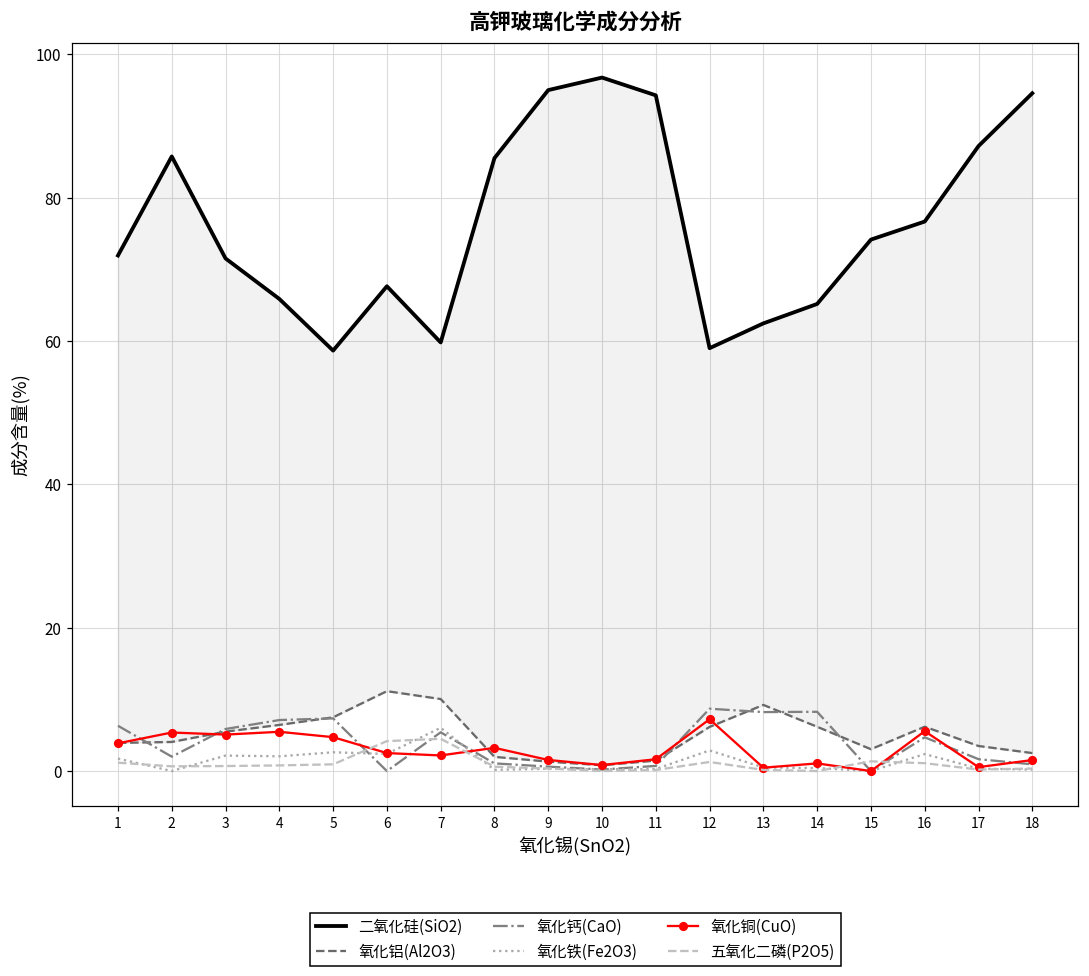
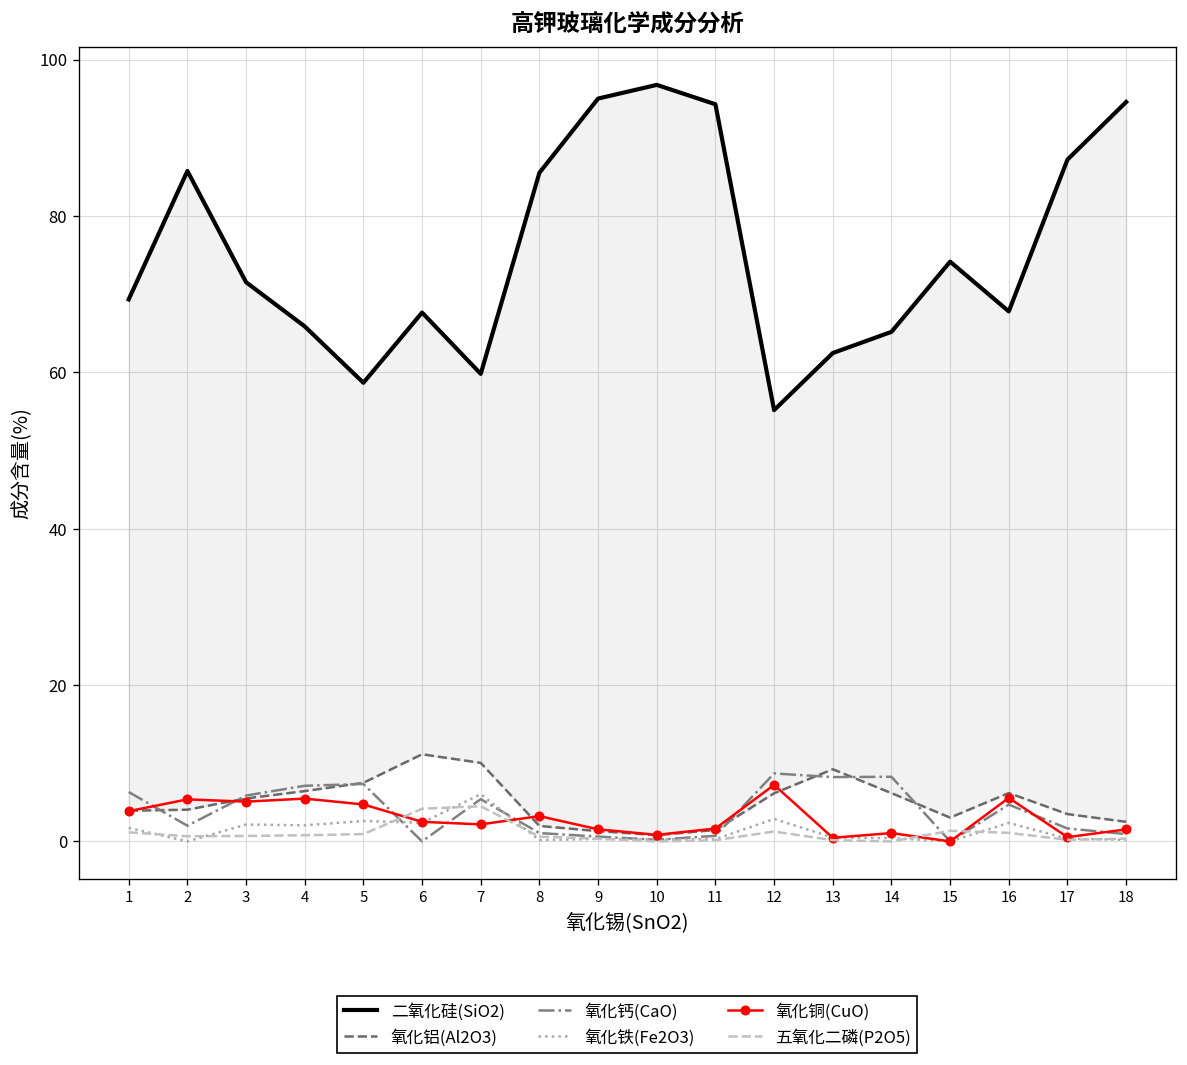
  {
    "二氧化硅(SiO2)": {
-     "1": 72,
+     "1": 69,
      "2": 86,
      "3": 72,
      "4": 66,
      "5": 59,
      "6": 68,
      "7": 60,
      "8": 86,
      "9": 95,
      "10": 97,
      "11": 94,
-     "12": 59,
+     "12": 55,
      "13": 62,
      "14": 65,
      "15": 74,
-     "16": 77,
+     "16": 68,
      "17": 87,
      "18": 95
    },
    "氧化铜(CuO)": {
      "2": 5,
      "3": 5,
      "4": 5,
      "5": 5,
      "7": 2,
      "8": 3,
      "12": 7,
      "14": 1,
      "16": 6,
      "18": 2
    }
  }
